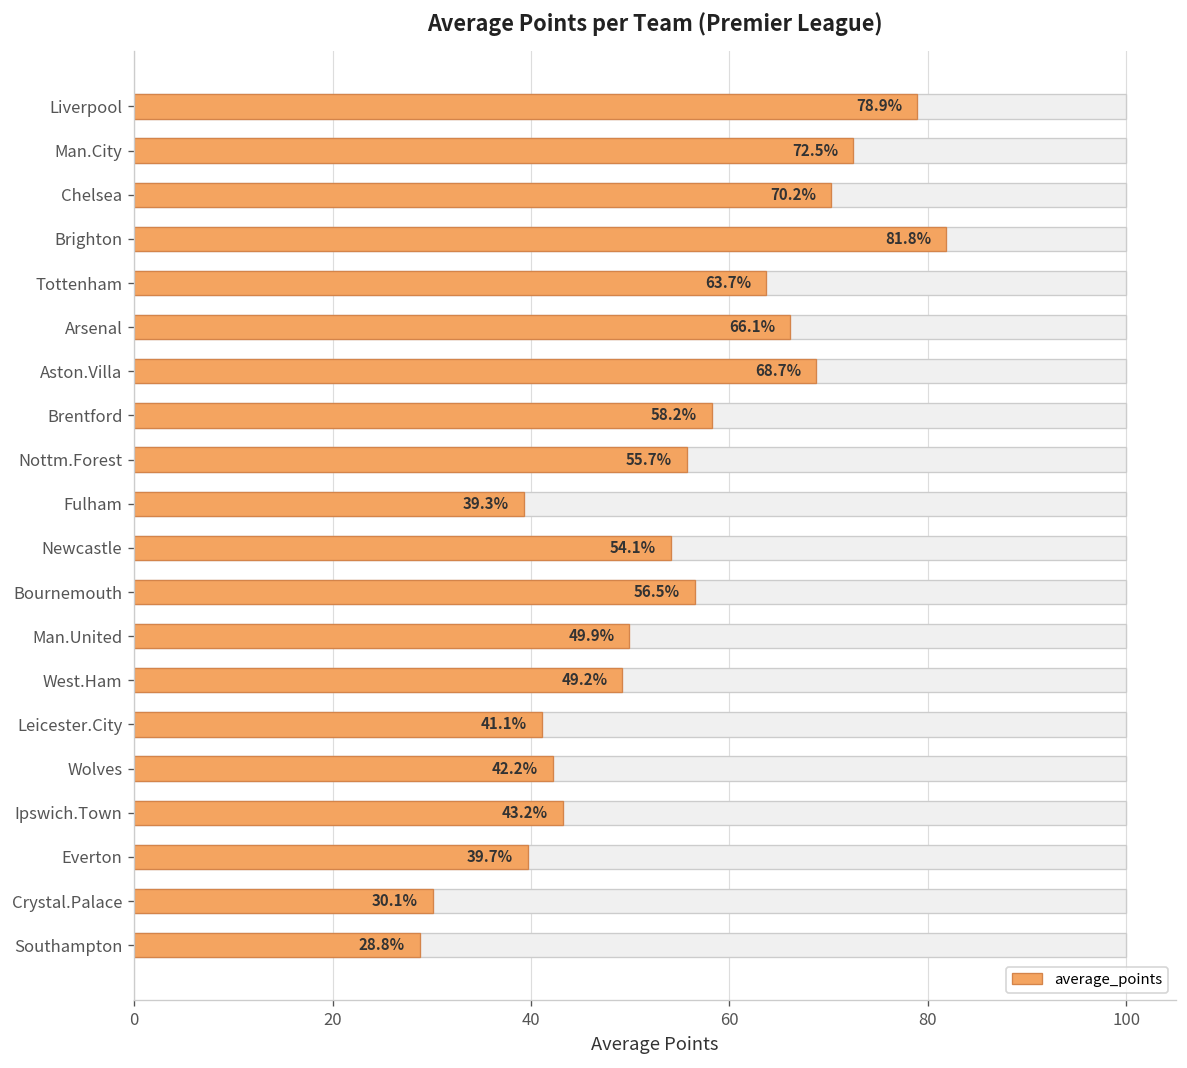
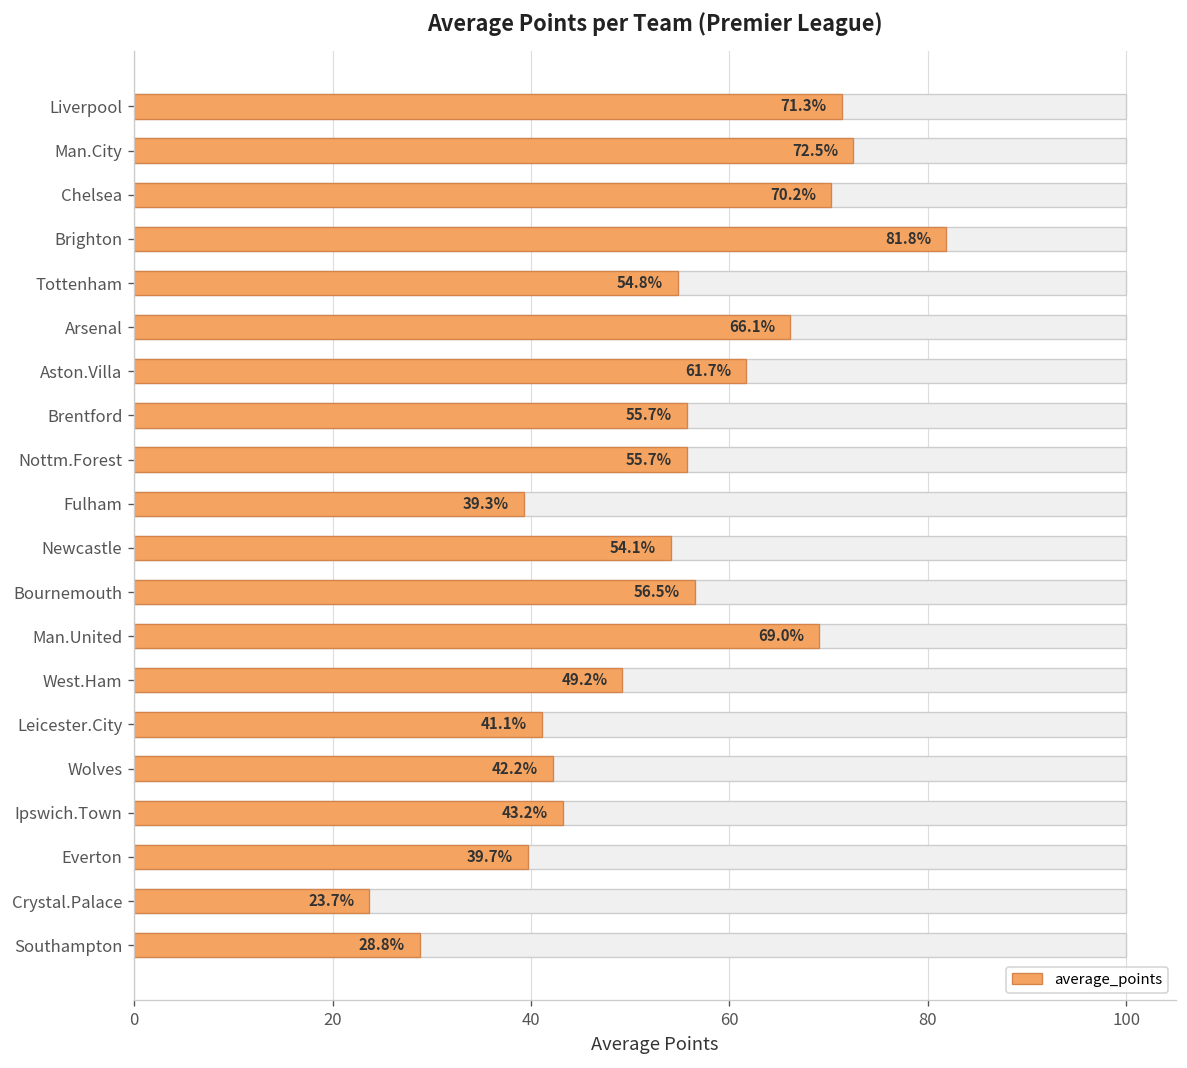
  {
    "average_points": {
-     "Liverpool": "78.9%",
-     "Tottenham": "63.7%",
-     "Aston.Villa": "68.7%",
-     "Brentford": "58.2%",
-     "Man.United": "49.9%",
-     "Crystal.Palace": "30.1%"
+     "Liverpool": "71.3%",
+     "Tottenham": "54.8%",
+     "Aston.Villa": "61.7%",
+     "Brentford": "55.7%",
+     "Man.United": "69.0%",
+     "Crystal.Palace": "23.7%"
    }
  }
